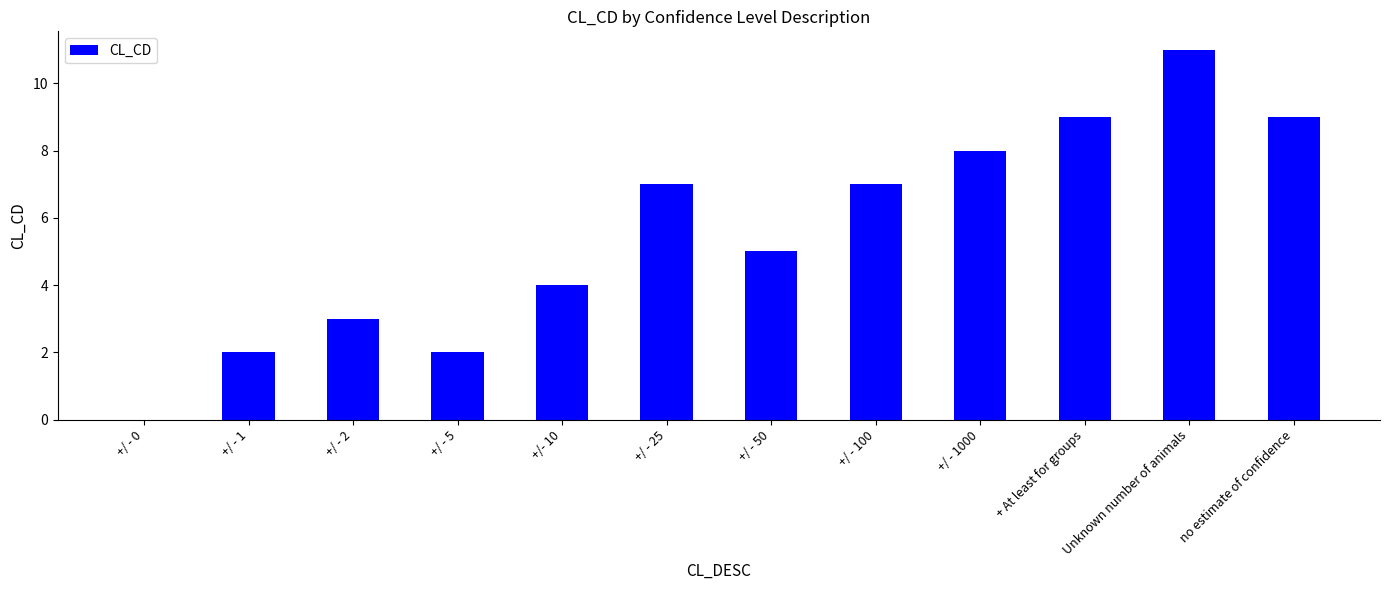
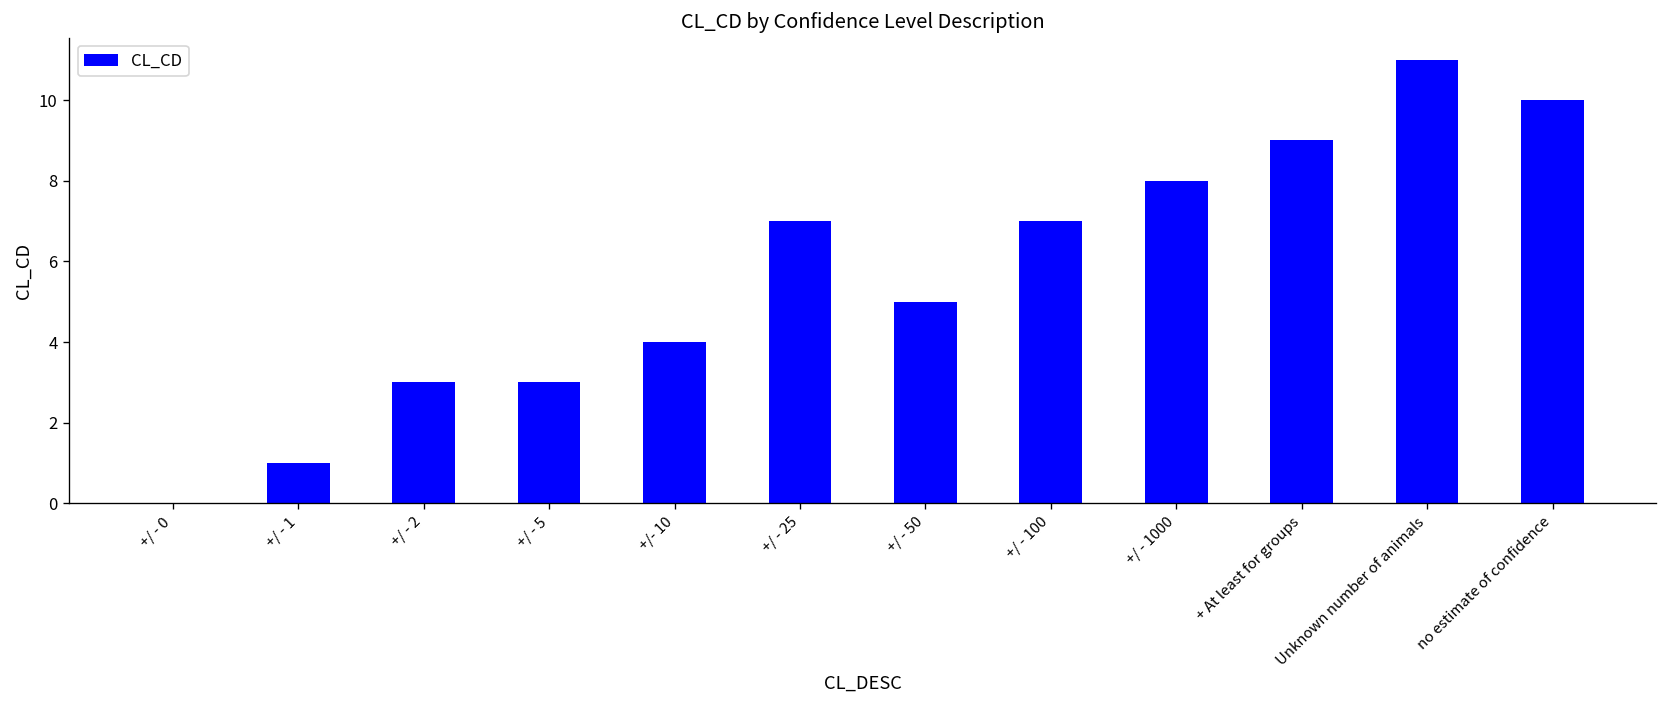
  {
    "+/ - 0": 0,
-   "+/ - 1": 2,
+   "+/ - 1": 1,
    "+/ - 2": 3,
-   "+/ - 5": 2,
+   "+/ - 5": 3,
    "+/- 10": 4,
    "+/ - 25": 7,
    "+/ - 50": 5,
    "+/ - 100": 7,
    "+/ - 1000": 8,
    "+ At least for groups": 9,
    "Unknown number of animals": 11,
-   "no estimate of confidence": 9
+   "no estimate of confidence": 10
  }
